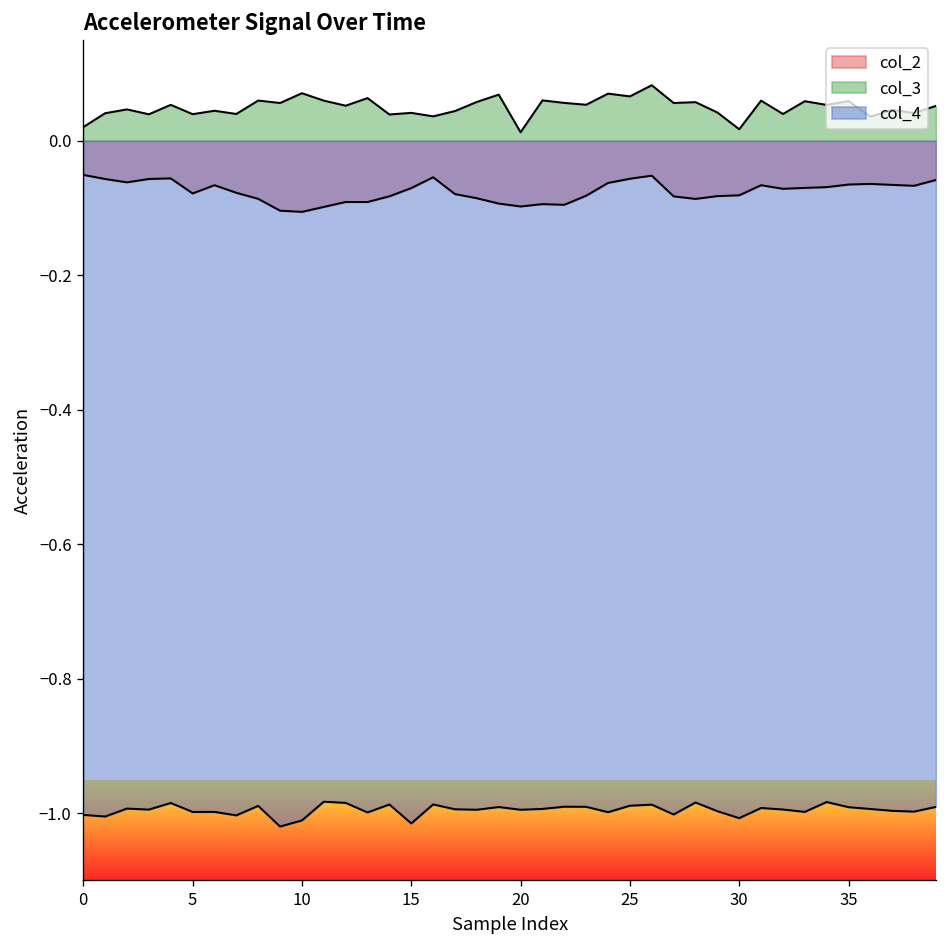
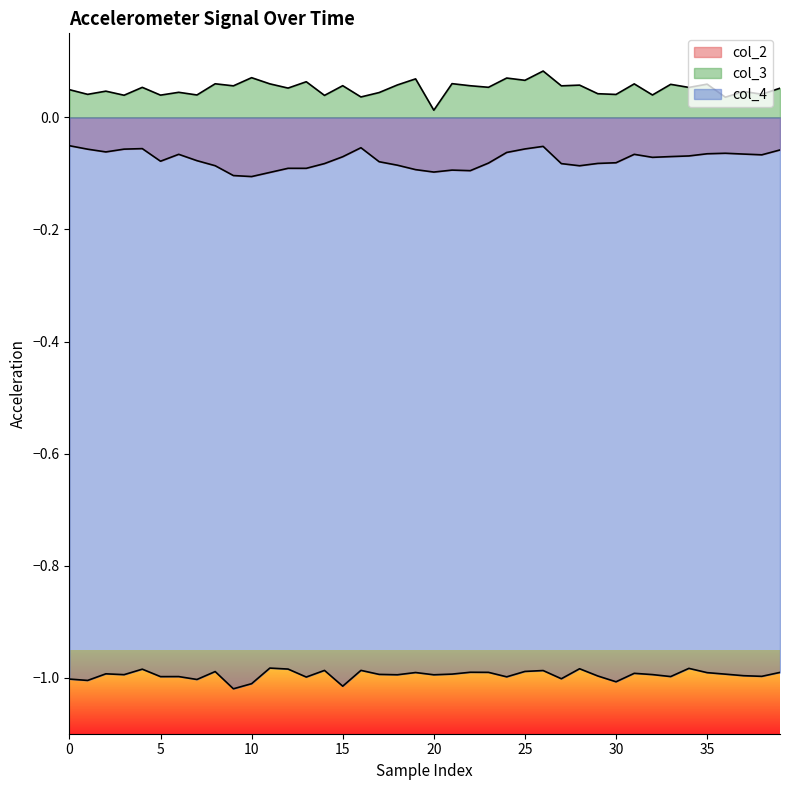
  {
    "col_3": {
-     "0": 0.02,
+     "0": 0.05,
      "5": 0.04,
      "10": 0.07,
-     "15": 0.04,
+     "15": 0.06,
      "20": 0.01,
      "25": 0.07,
-     "30": 0.02
+     "30": 0.04
    }
  }
